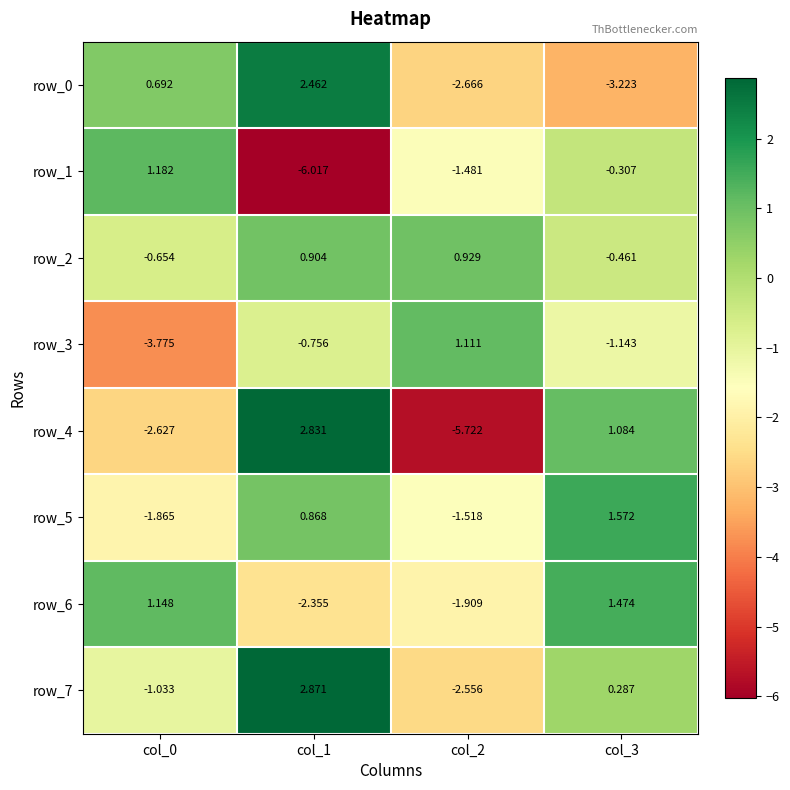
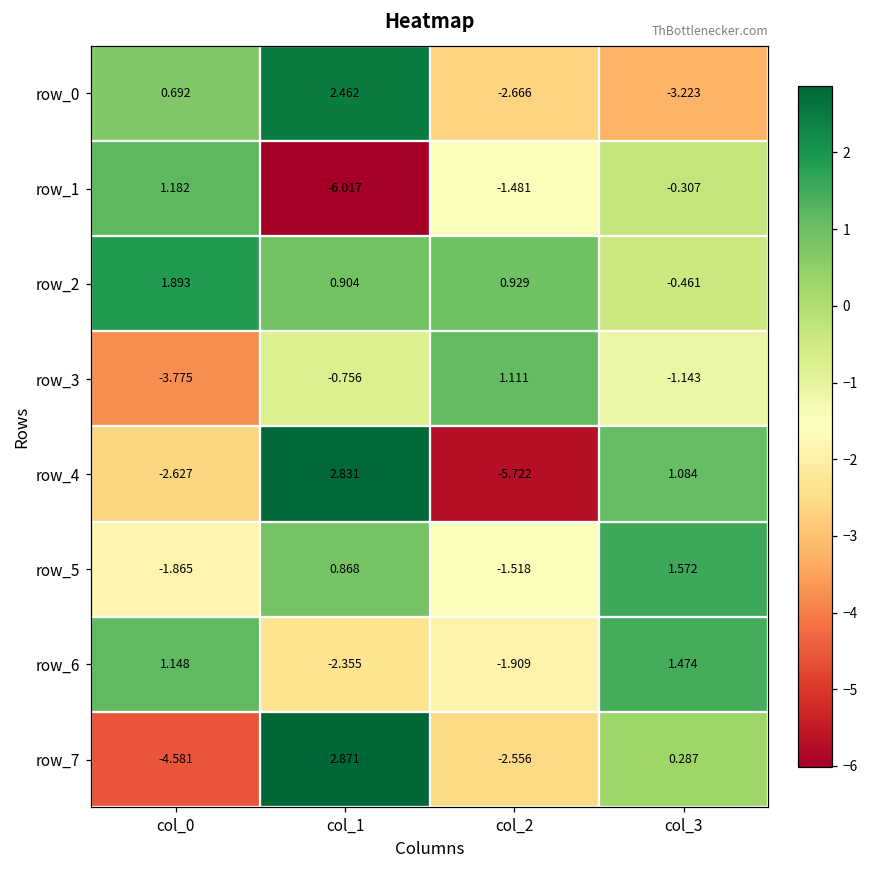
  {
    "row_0": {
      "col_0": 0.692,
      "col_1": 2.462,
      "col_2": -2.666,
      "col_3": -3.223
    },
    "row_1": {
      "col_0": 1.182,
      "col_1": -6.017,
      "col_2": -1.481,
      "col_3": -0.307
    },
    "row_2": {
-     "col_0": -0.654,
+     "col_0": 1.893,
      "col_1": 0.904,
      "col_2": 0.929,
      "col_3": -0.461
    },
    "row_3": {
      "col_0": -3.775,
      "col_1": -0.756,
      "col_2": 1.111,
      "col_3": -1.143
    },
    "row_4": {
      "col_0": -2.627,
      "col_1": 2.831,
      "col_2": -5.722,
      "col_3": 1.084
    },
    "row_5": {
      "col_0": -1.865,
      "col_1": 0.868,
      "col_2": -1.518,
      "col_3": 1.572
    },
    "row_6": {
      "col_0": 1.148,
      "col_1": -2.355,
      "col_2": -1.909,
      "col_3": 1.474
    },
    "row_7": {
-     "col_0": -1.033,
+     "col_0": -4.581,
      "col_1": 2.871,
      "col_2": -2.556,
      "col_3": 0.287
    }
  }
